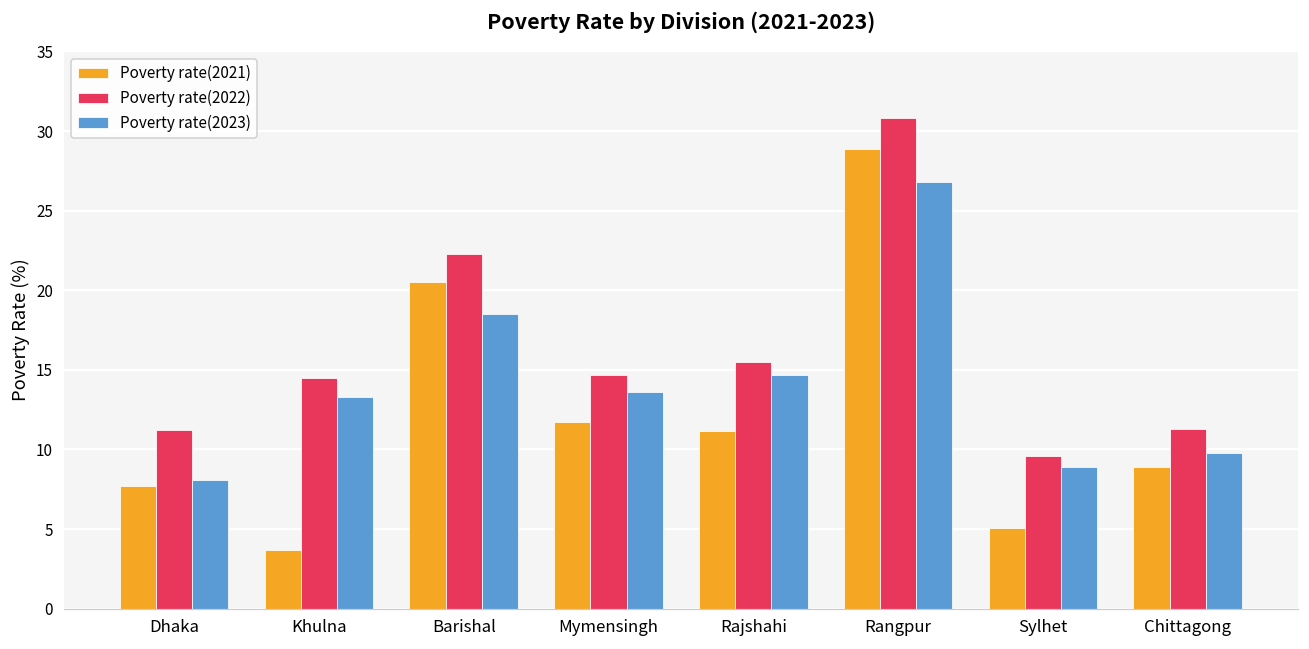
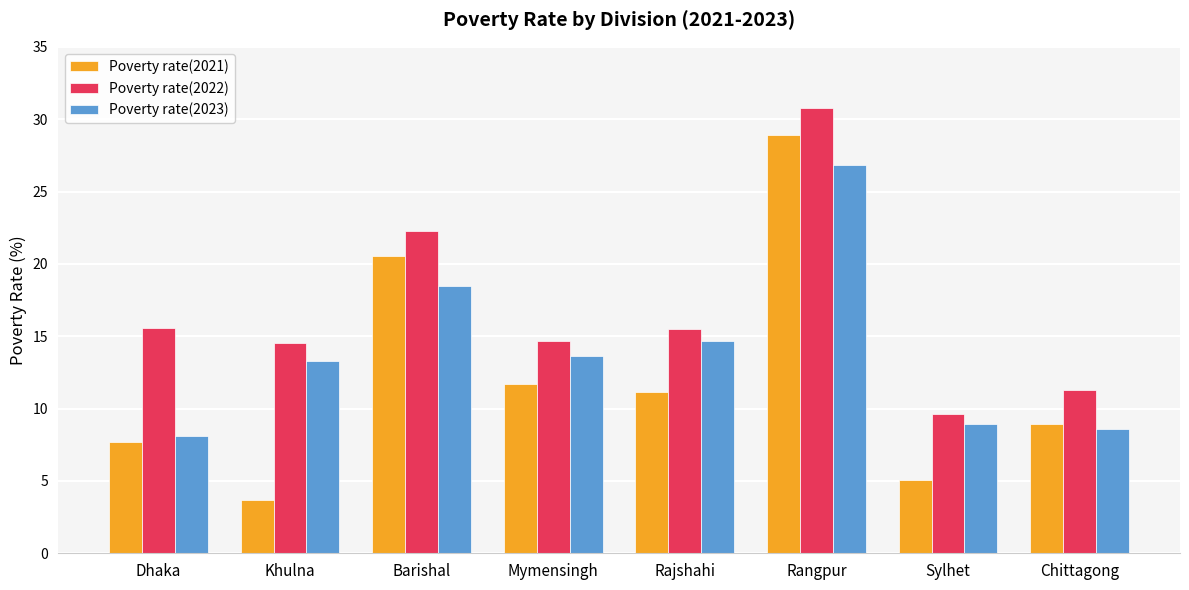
  {
    "Poverty rate(2021)": {
      "Dhaka": 7.7,
      "Khulna": 3.7,
      "Barishal": 20.5,
      "Mymensingh": 11.7,
      "Rajshahi": 11.1,
      "Rangpur": 28.9,
      "Sylhet": 5.1,
      "Chittagong": 8.9
    },
    "Poverty rate(2022)": {
-     "Dhaka": 11.2,
+     "Dhaka": 15.6,
      "Khulna": 14.5,
      "Barishal": 22.3,
      "Mymensingh": 14.7,
      "Rajshahi": 15.5,
      "Rangpur": 30.8,
      "Sylhet": 9.6,
      "Chittagong": 11.3
    },
    "Poverty rate(2023)": {
      "Dhaka": 8.1,
      "Khulna": 13.3,
      "Barishal": 18.5,
      "Mymensingh": 13.6,
      "Rajshahi": 14.7,
      "Rangpur": 26.8,
      "Sylhet": 8.9,
-     "Chittagong": 9.8
+     "Chittagong": 8.6
    }
  }
